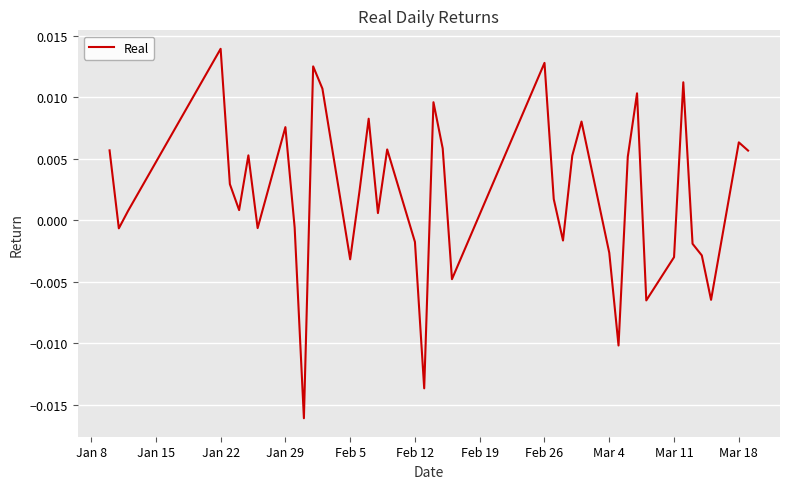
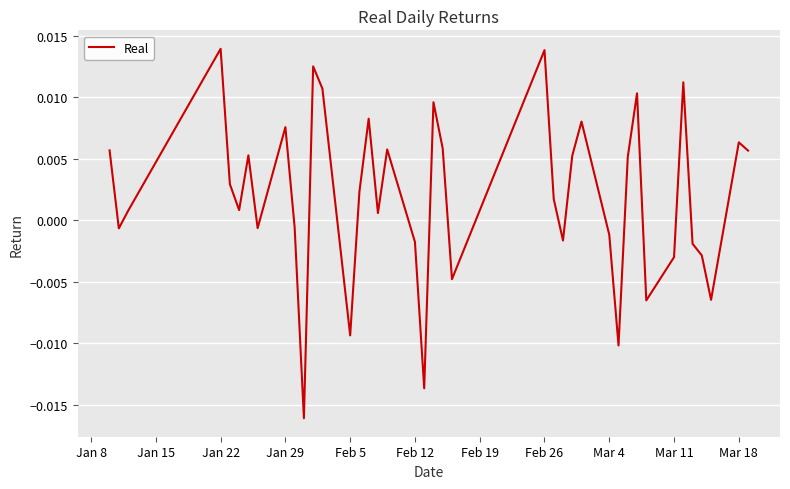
  {
    "Jan 22": 0.0139,
    "Jan 29": 0.0076,
-   "Feb 5": -0.0032,
+   "Feb 5": -0.0094,
    "Feb 12": -0.0018,
-   "Feb 26": 0.0128,
-   "Mar 4": -0.0027,
+   "Feb 26": 0.0138,
+   "Mar 4": -0.0012,
    "Mar 11": -0.0030,
    "Mar 18": 0.0063
  }
